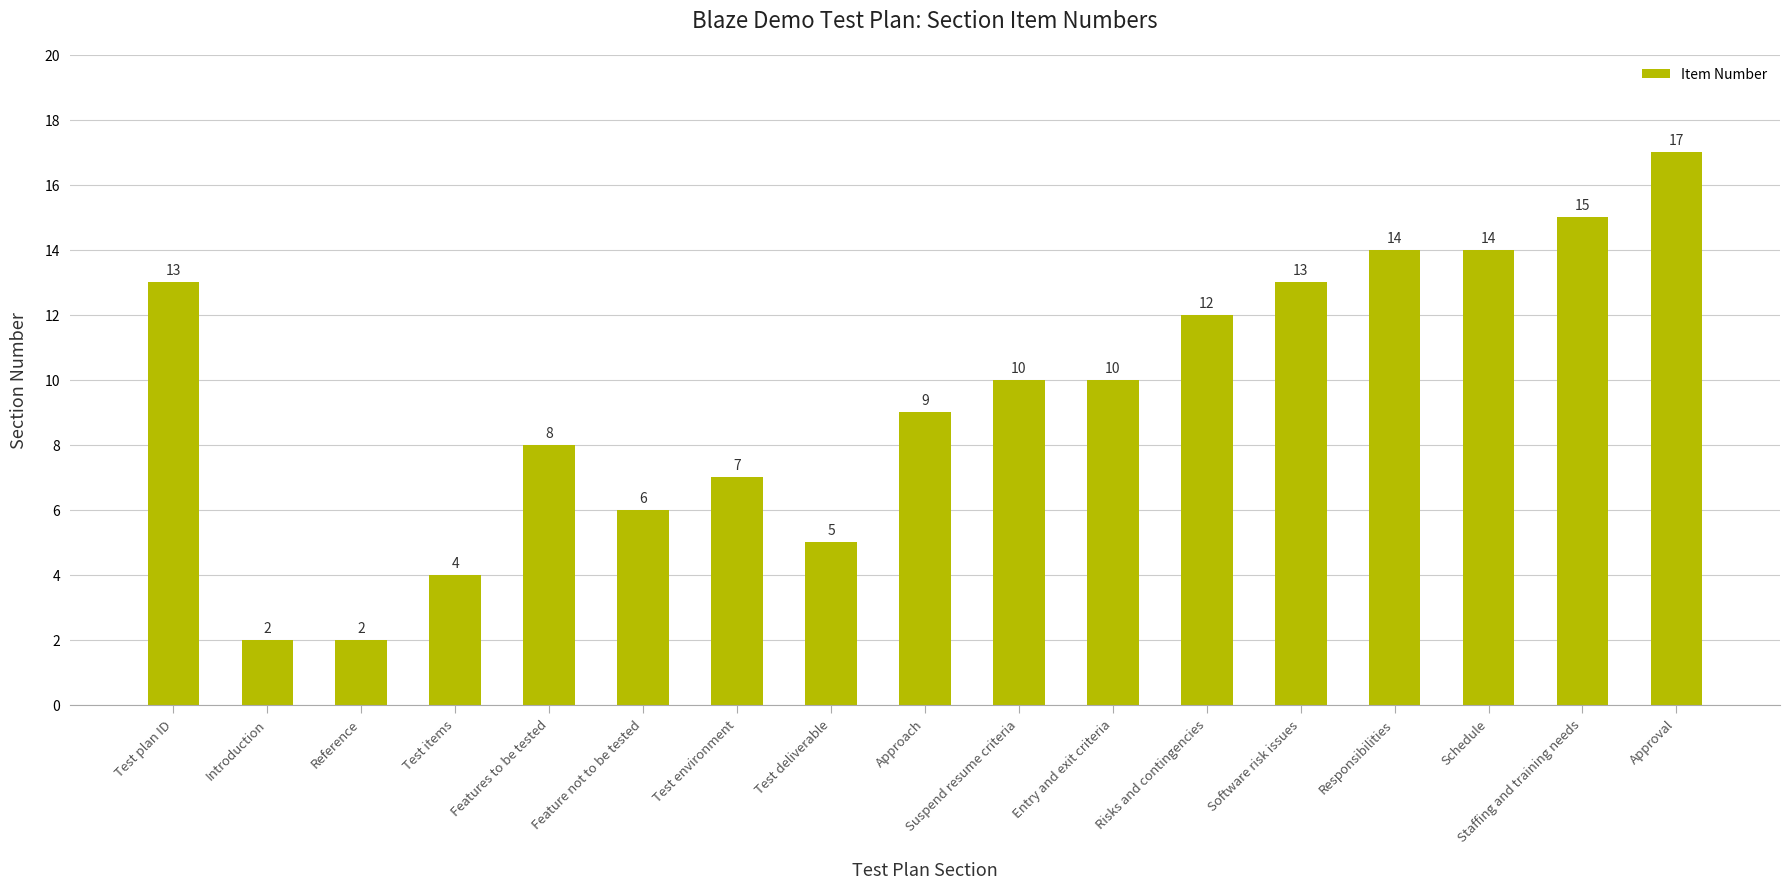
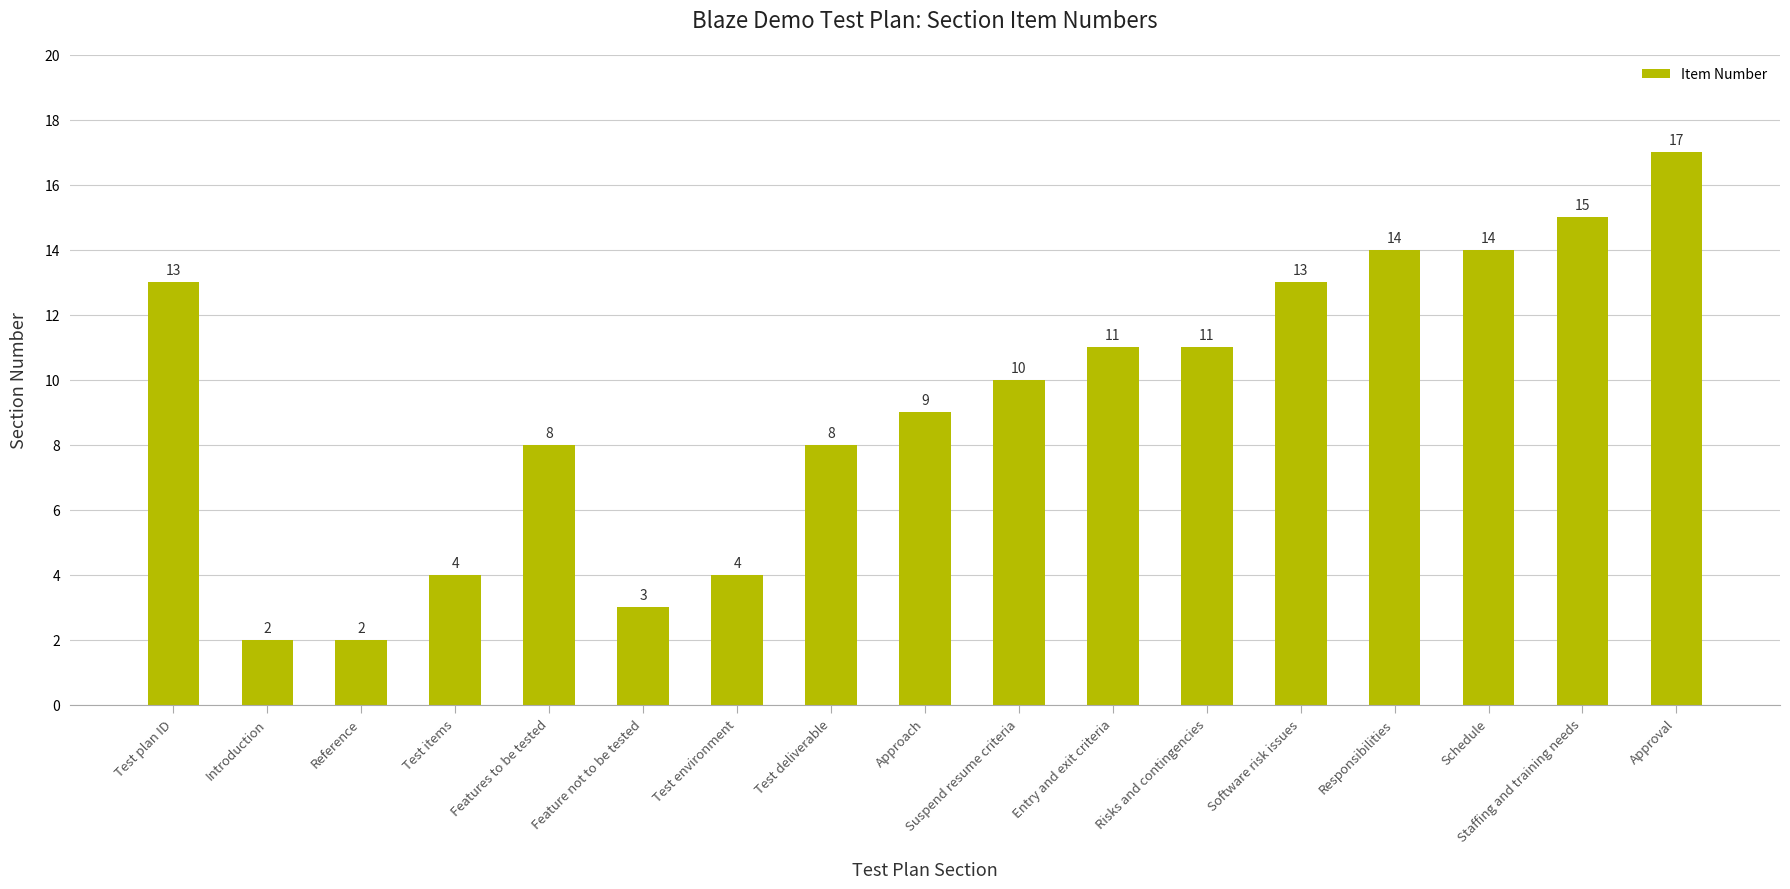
  {
    "Test plan ID": 13,
    "Introduction": 2,
    "Reference": 2,
    "Test items": 4,
    "Features to be tested": 8,
-   "Feature not to be tested": 6,
-   "Test environment": 7,
-   "Test deliverable": 5,
+   "Feature not to be tested": 3,
+   "Test environment": 4,
+   "Test deliverable": 8,
    "Approach": 9,
    "Suspend resume criteria": 10,
-   "Entry and exit criteria": 10,
-   "Risks and contingencies": 12,
+   "Entry and exit criteria": 11,
+   "Risks and contingencies": 11,
    "Software risk issues": 13,
    "Responsibilities": 14,
    "Schedule": 14,
    "Staffing and training needs": 15,
    "Approval": 17
  }
